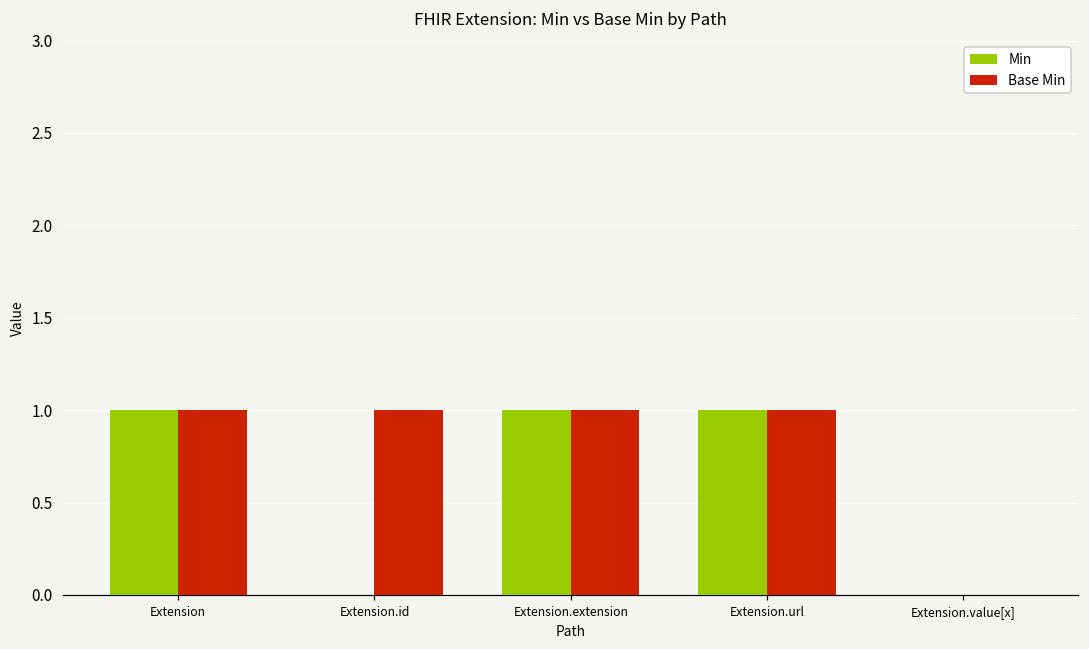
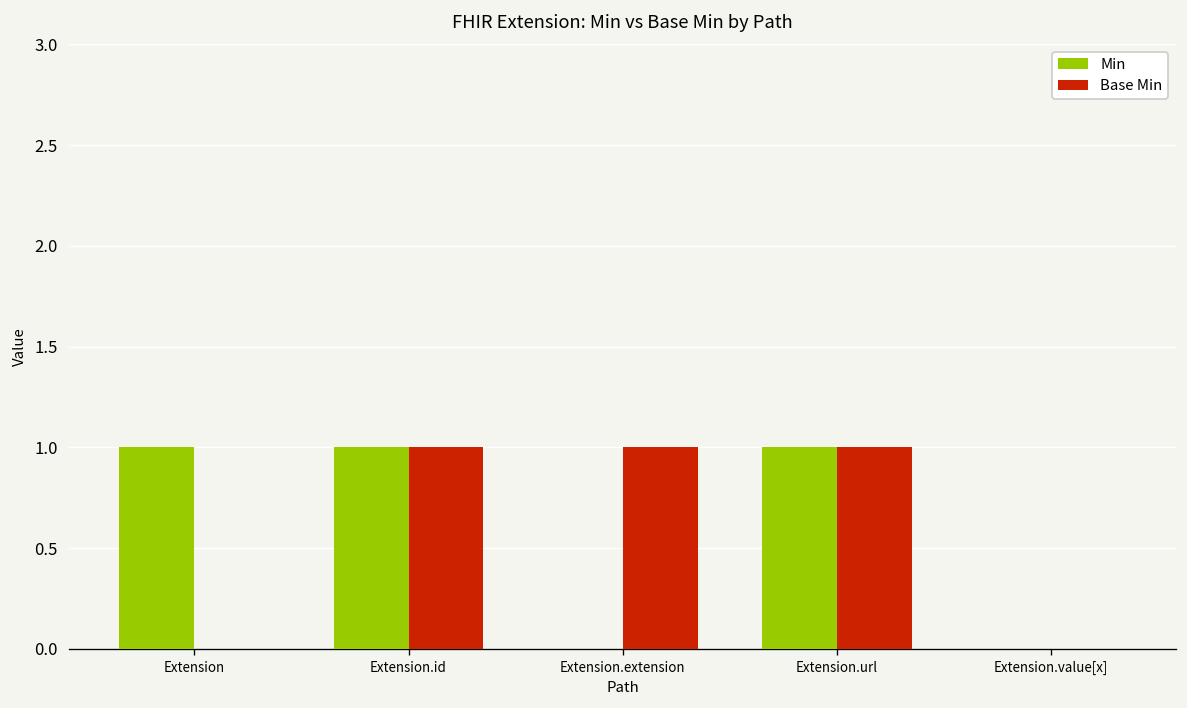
  {
    "Min": {
      "Extension": 1,
-     "Extension.id": 0,
-     "Extension.extension": 1,
+     "Extension.id": 1,
+     "Extension.extension": 0,
      "Extension.url": 1,
      "Extension.value[x]": 0
    },
    "Base Min": {
-     "Extension": 1,
+     "Extension": 0,
      "Extension.id": 1,
      "Extension.extension": 1,
      "Extension.url": 1,
      "Extension.value[x]": 0
    }
  }
